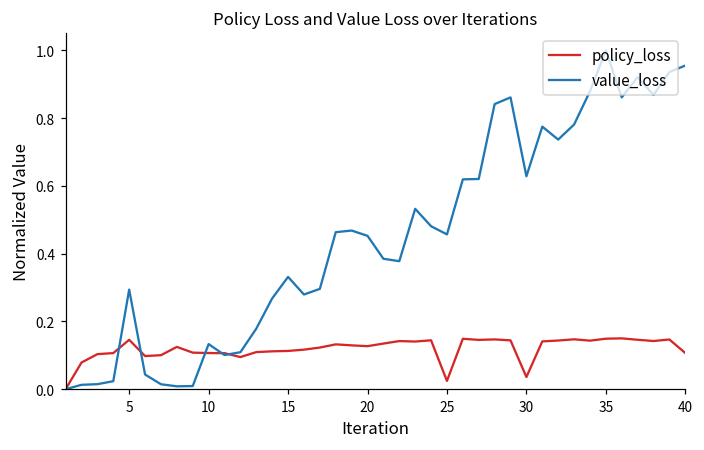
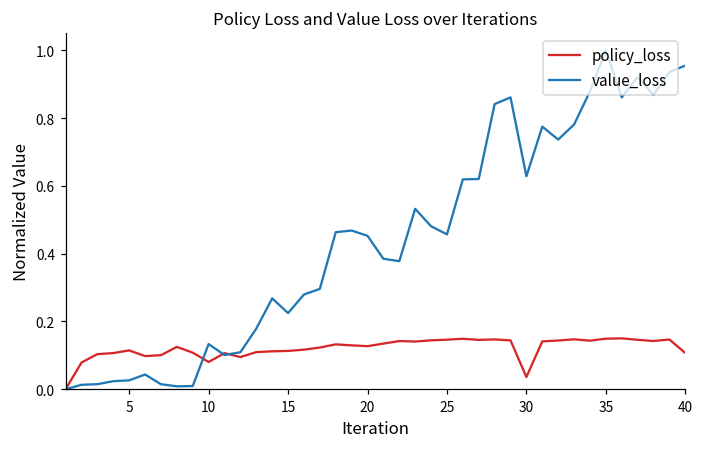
  {
    "policy_loss": {
-     "5": 0.15,
-     "10": 0.11,
+     "5": 0.11,
+     "10": 0.08,
      "15": 0.11,
      "20": 0.13,
-     "25": 0.02,
+     "25": 0.15,
      "30": 0.04,
      "35": 0.15,
      "40": 0.11
    },
    "value_loss": {
-     "5": 0.29,
+     "5": 0.03,
      "10": 0.13,
-     "15": 0.33,
+     "15": 0.22,
      "20": 0.45,
      "25": 0.46,
      "30": 0.63,
      "40": 0.96
    }
  }
